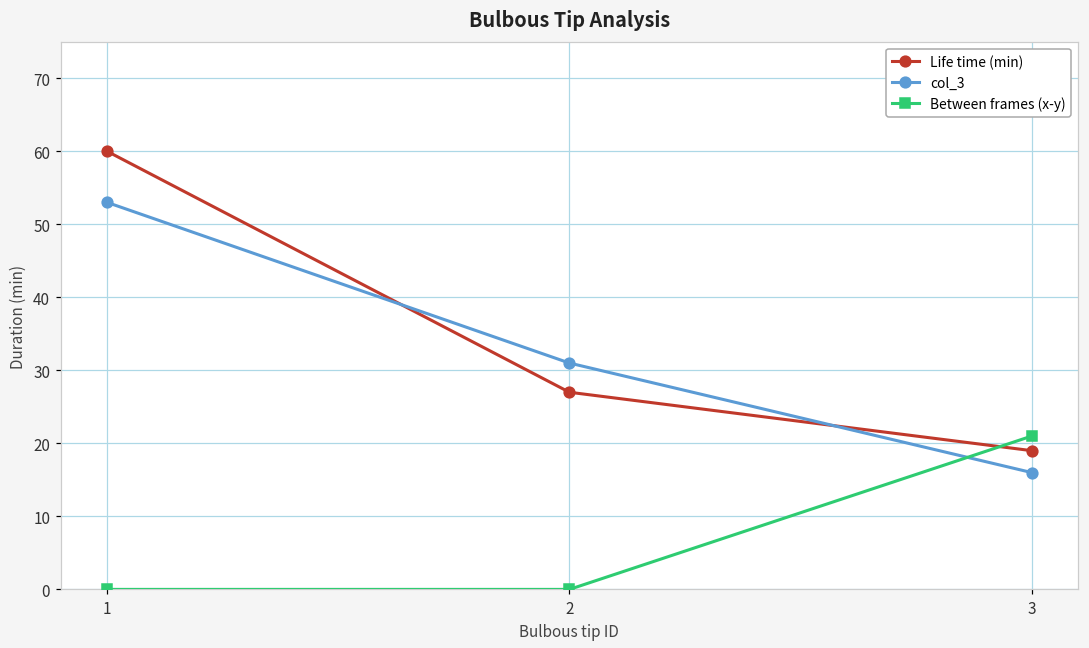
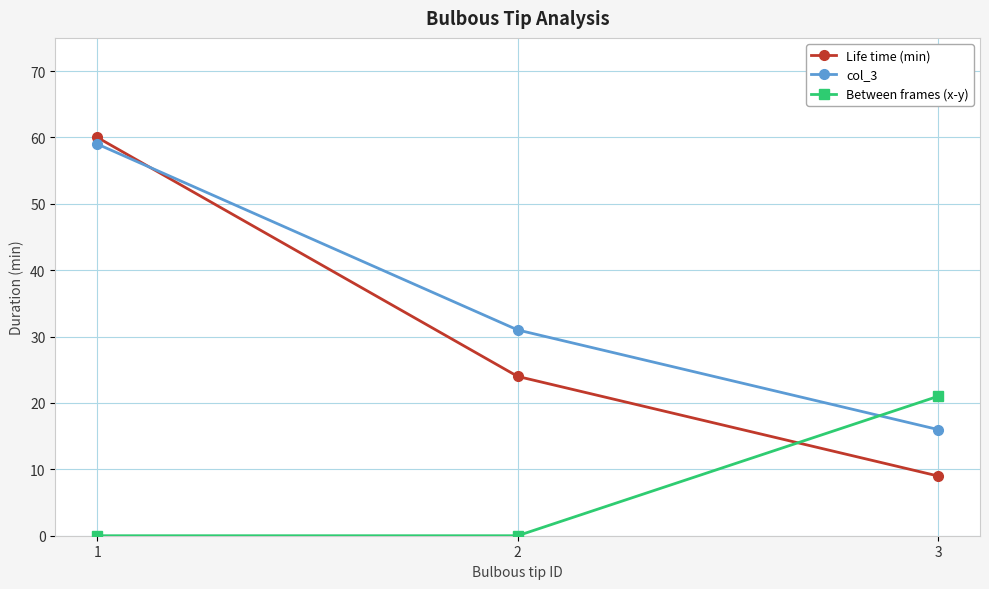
  {
    "Life time (min)": {
      "1": 60,
-     "2": 27,
-     "3": 19
+     "2": 24,
+     "3": 9
    },
    "col_3": {
-     "1": 53,
+     "1": 59,
      "2": 31,
      "3": 16
    },
    "Between frames (x-y)": {
      "1": 0,
      "2": 0,
      "3": 21
    }
  }
